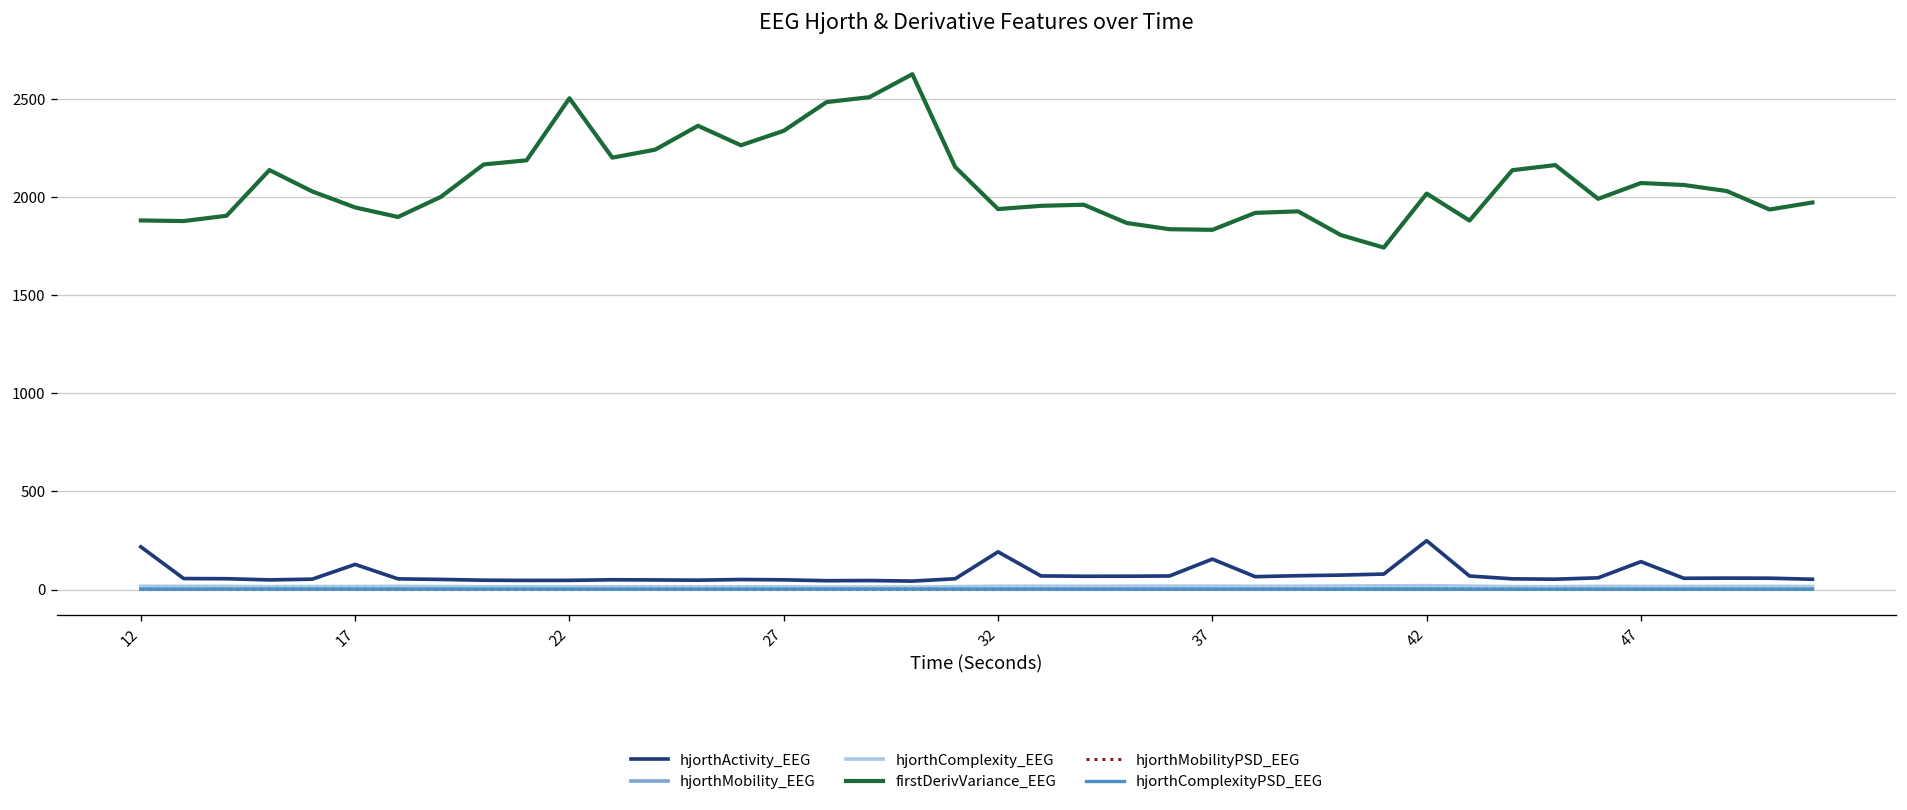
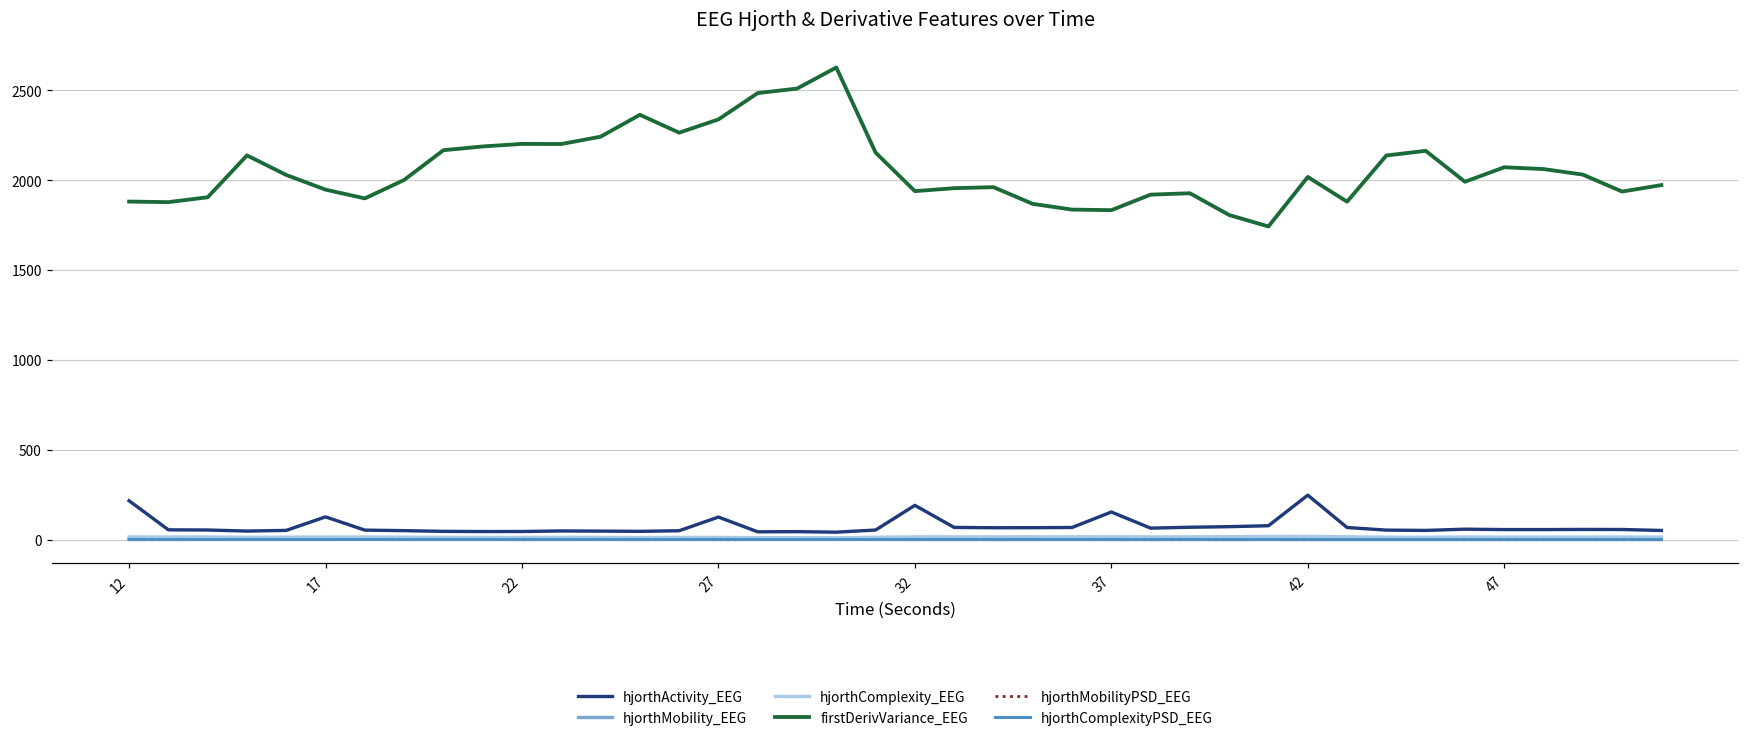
  {
    "hjorthActivity_EEG": {
      "12": 220,
      "17": 130,
      "22": 50,
-     "27": 50,
+     "27": 130,
      "32": 190,
      "37": 160,
      "42": 250,
-     "47": 140
+     "47": 60
    },
    "firstDerivVariance_EEG": {
      "12": 1880,
      "17": 1950,
-     "22": 2500,
+     "22": 2200,
      "27": 2340,
      "32": 1940,
      "37": 1830,
      "42": 2020,
      "47": 2070
    }
  }
